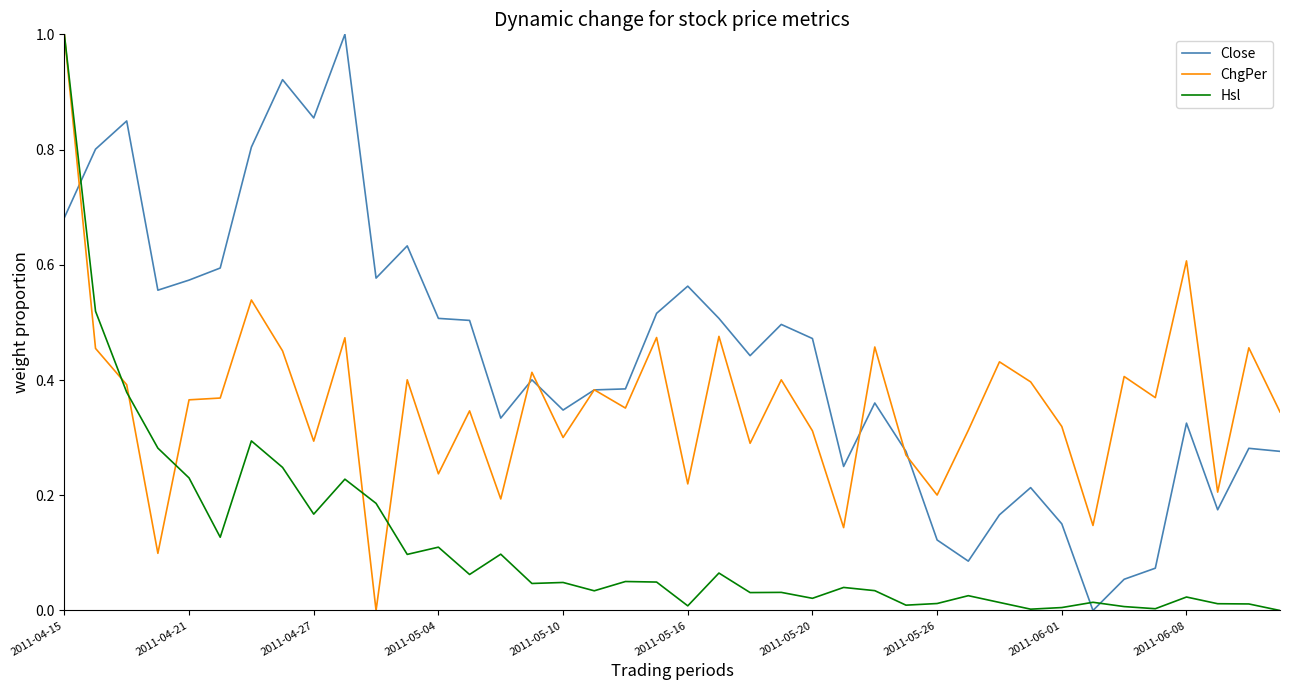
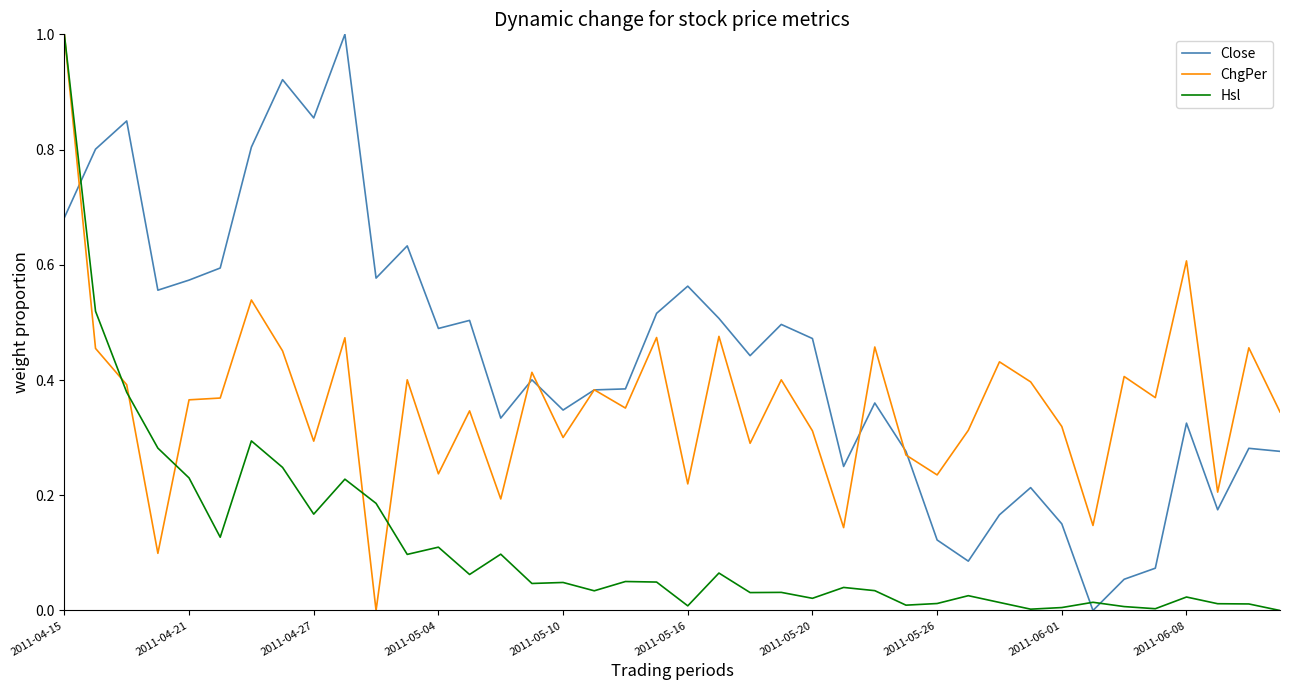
  {
    "Close": {
      "2011-04-15": 0.68,
      "2011-04-21": 0.57,
      "2011-04-27": 0.85,
-     "2011-05-04": 0.51,
+     "2011-05-04": 0.49,
      "2011-05-10": 0.35,
      "2011-05-16": 0.56,
      "2011-05-20": 0.47,
      "2011-05-26": 0.12,
      "2011-06-01": 0.15,
      "2011-06-08": 0.33
    },
    "ChgPer": {
      "2011-04-21": 0.37,
      "2011-04-27": 0.29,
      "2011-05-04": 0.24,
      "2011-05-10": 0.30,
      "2011-05-16": 0.22,
      "2011-05-20": 0.31,
-     "2011-05-26": 0.20,
+     "2011-05-26": 0.24,
      "2011-06-01": 0.32,
      "2011-06-08": 0.61
    },
    "Hsl": {
      "2011-04-21": 0.23,
      "2011-04-27": 0.17,
      "2011-05-04": 0.11,
      "2011-05-10": 0.05,
      "2011-05-16": 0.01,
      "2011-05-20": 0.02,
      "2011-05-26": 0.01,
      "2011-06-01": 0.01,
      "2011-06-08": 0.02
    }
  }
